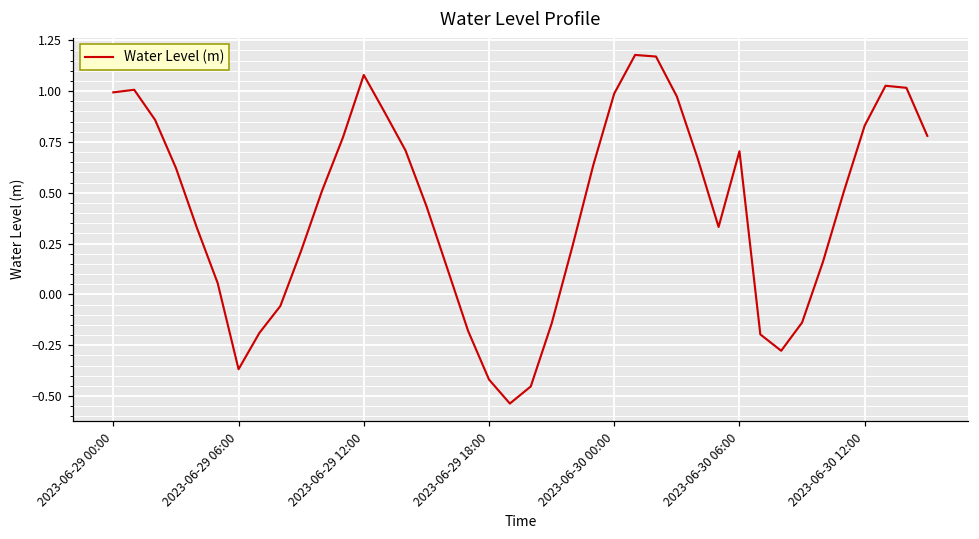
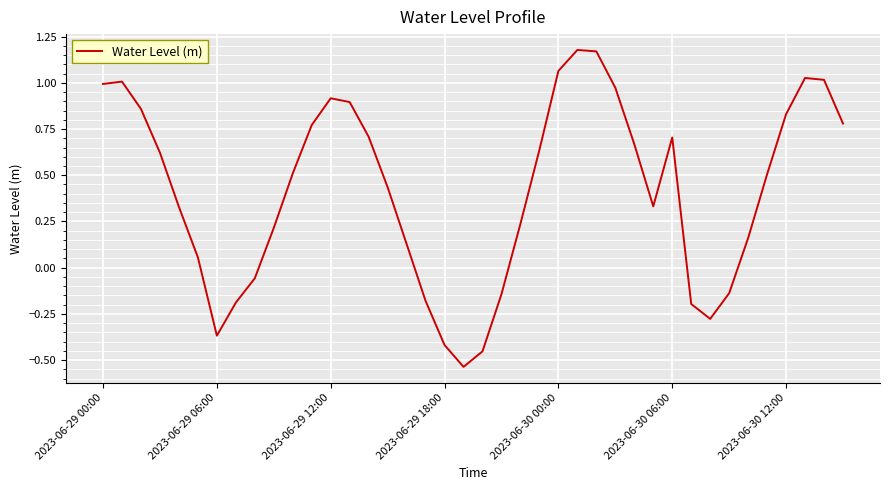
  {
    "2023-06-29 00:00": 0.99,
    "2023-06-29 06:00": -0.37,
-   "2023-06-29 12:00": 1.08,
+   "2023-06-29 12:00": 0.92,
    "2023-06-29 18:00": -0.42,
-   "2023-06-30 00:00": 0.99,
+   "2023-06-30 00:00": 1.06,
    "2023-06-30 06:00": 0.70,
    "2023-06-30 12:00": 0.83
  }
